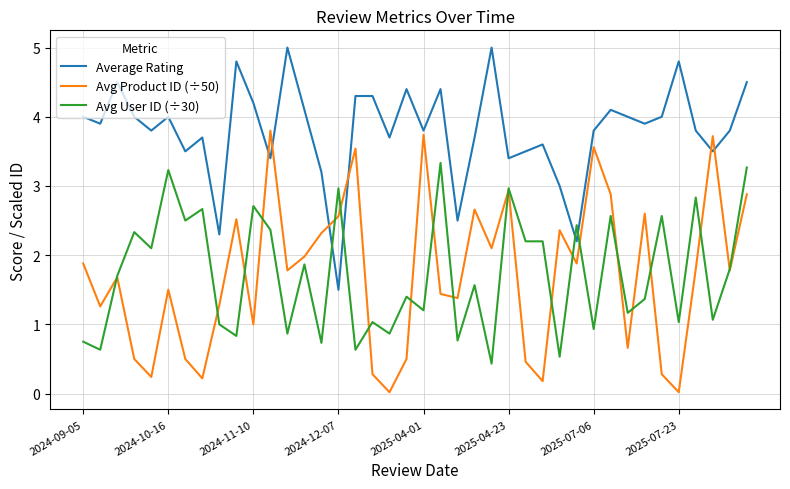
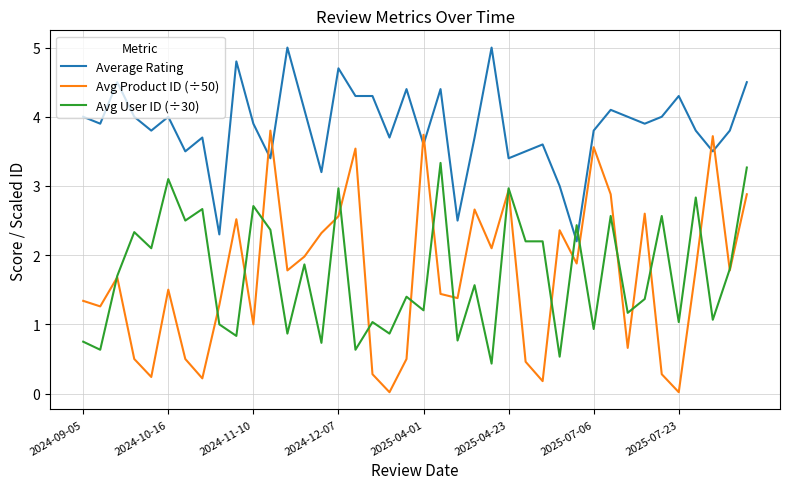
  {
    "Average Rating": {
-     "2024-11-10": 4.2,
-     "2024-12-07": 1.5,
-     "2025-04-01": 3.8,
-     "2025-07-23": 4.8
+     "2024-11-10": 3.9,
+     "2024-12-07": 4.7,
+     "2025-04-01": 3.6,
+     "2025-07-23": 4.3
    },
    "Avg Product ID (÷50)": {
-     "2024-09-05": 1.9,
+     "2024-09-05": 1.3,
      "2024-10-16": 1.5,
      "2024-11-10": 1.0,
      "2024-12-07": 2.6,
      "2025-04-01": 3.7,
      "2025-07-23": 0.0
    },
    "Avg User ID (÷30)": {
      "2024-09-05": 0.8,
-     "2024-10-16": 3.2,
+     "2024-10-16": 3.1,
      "2024-11-10": 2.7,
      "2024-12-07": 3.0,
      "2025-04-01": 1.2,
      "2025-07-23": 1.0
    }
  }
